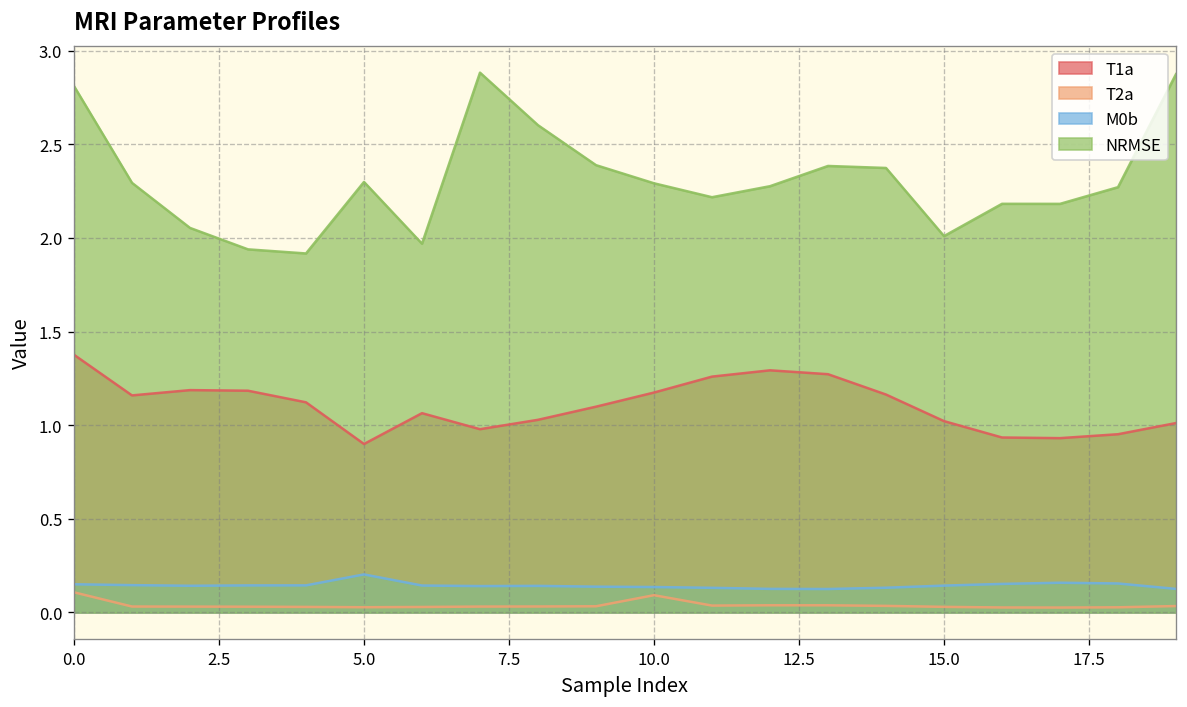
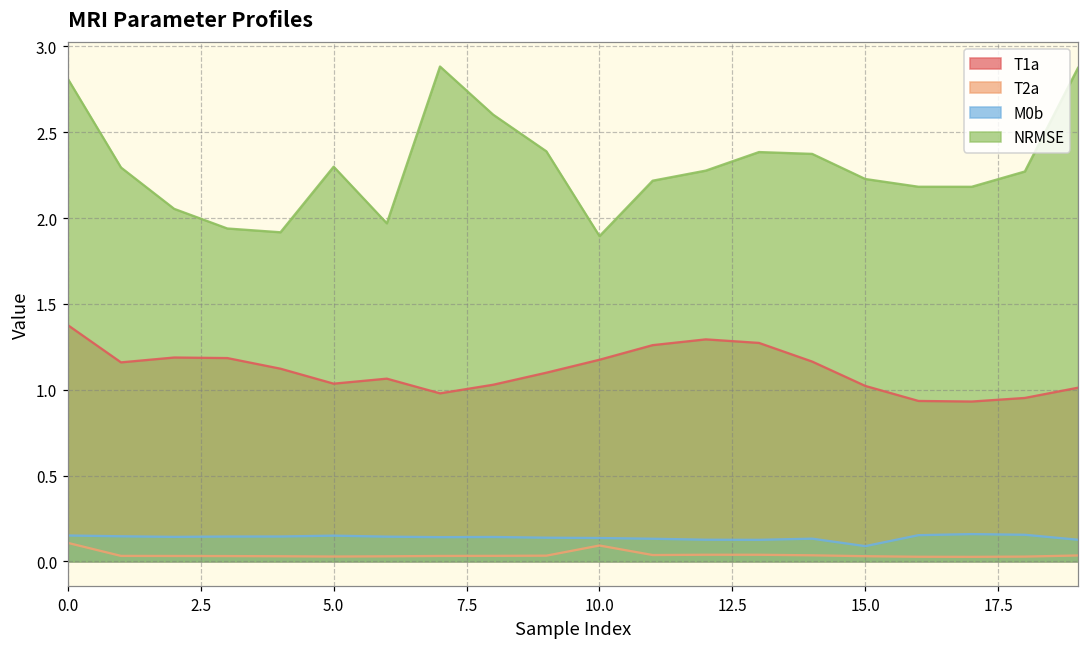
  {
    "T1a": {
      "0.0": 1.38,
-     "5.0": 0.90,
+     "5.0": 1.04,
      "10.0": 1.17,
      "15.0": 1.02
    },
    "T2a": {
      "0.0": 0.11,
      "5.0": 0.03,
      "10.0": 0.09,
      "15.0": 0.03
    },
    "M0b": {
      "0.0": 0.15,
-     "5.0": 0.20,
+     "5.0": 0.15,
      "10.0": 0.14,
-     "15.0": 0.14
+     "15.0": 0.09
    },
    "NRMSE": {
      "0.0": 2.81,
      "5.0": 2.30,
-     "10.0": 2.29,
-     "15.0": 2.01
+     "10.0": 1.89,
+     "15.0": 2.23
    }
  }
